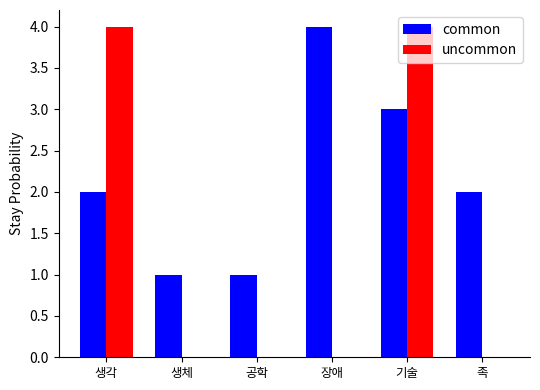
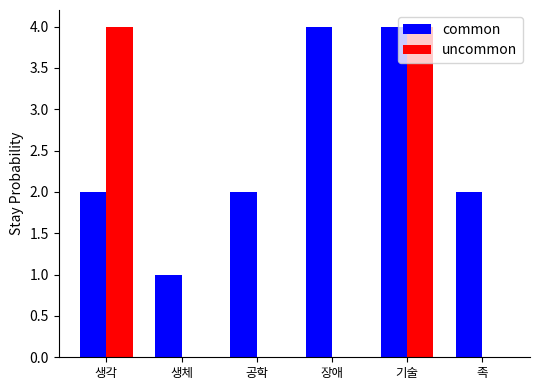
  {
    "common": {
      "생각": 2,
      "생체": 1,
-     "공학": 1,
+     "공학": 2,
      "장애": 4,
-     "기술": 3,
+     "기술": 4,
      "족": 2
    },
    "uncommon": {
      "생각": 4,
      "생체": 0,
      "공학": 0,
      "장애": 0,
      "족": 0
    }
  }
